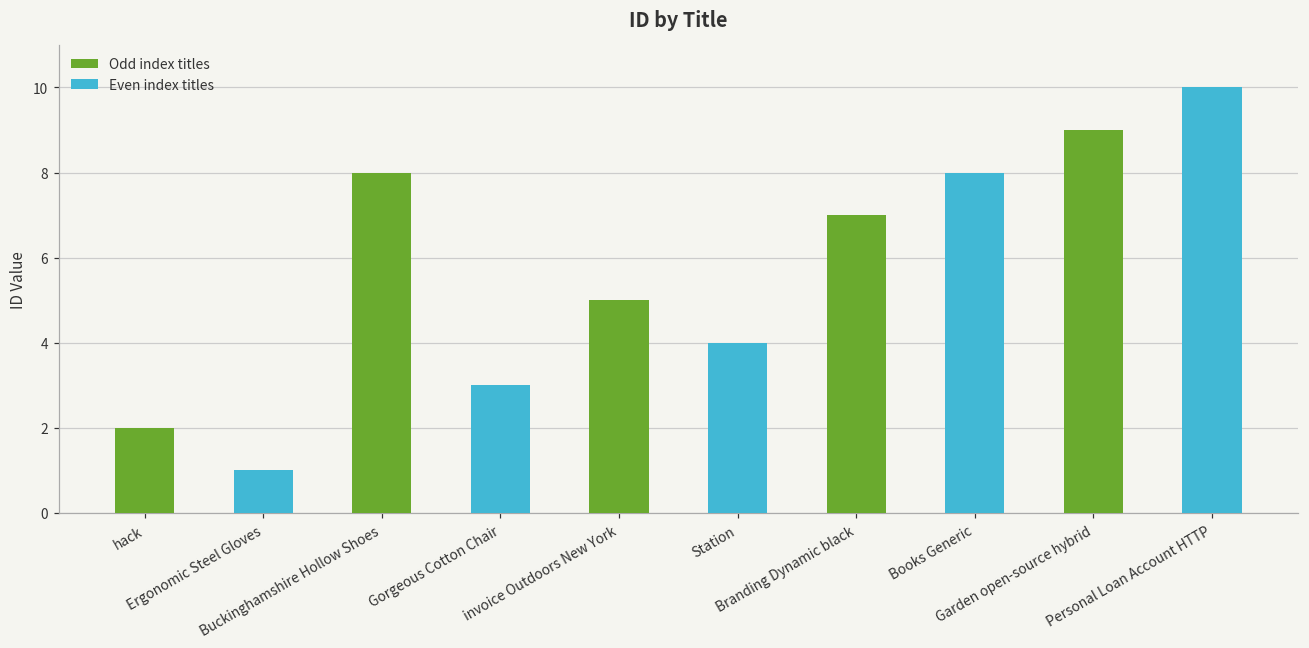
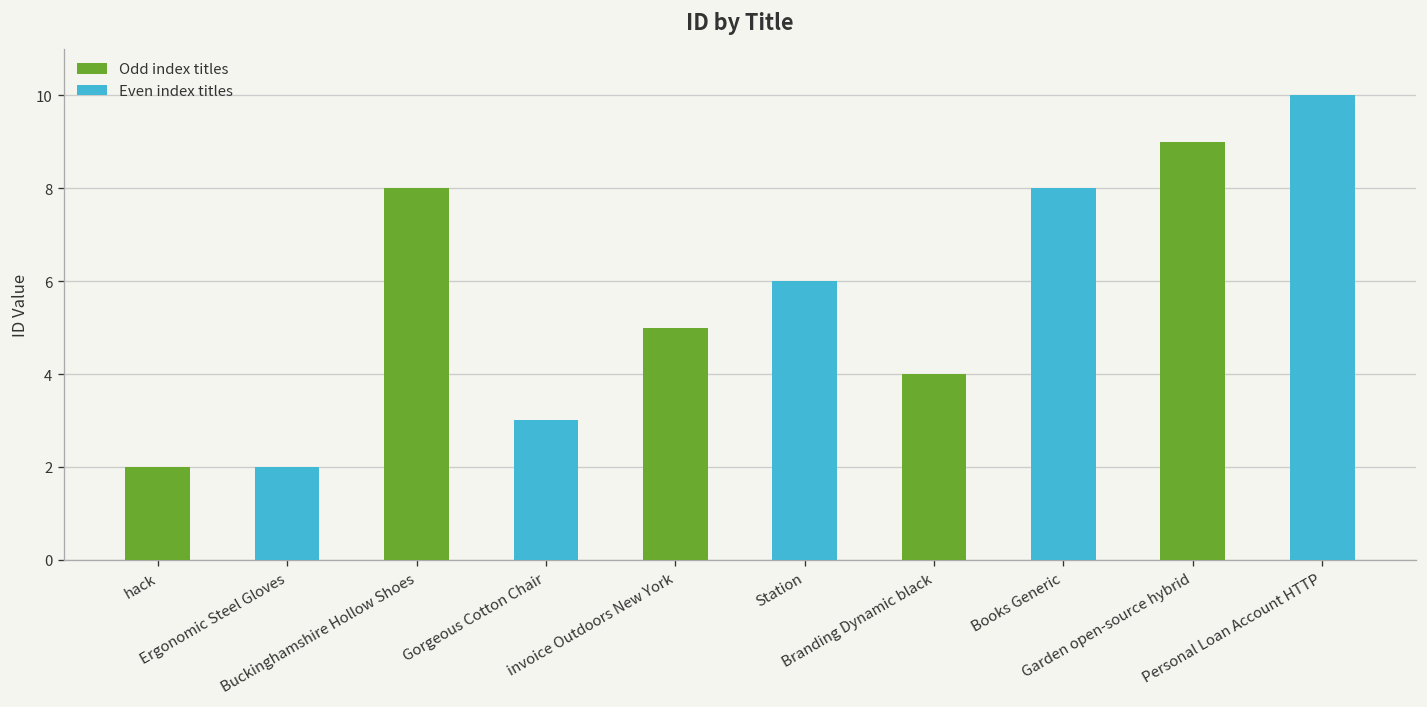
  {
    "hack": 2,
-   "Ergonomic Steel Gloves": 1,
+   "Ergonomic Steel Gloves": 2,
    "Buckinghamshire Hollow Shoes": 8,
    "Gorgeous Cotton Chair": 3,
    "invoice Outdoors New York": 5,
-   "Station": 4,
-   "Branding Dynamic black": 7,
+   "Station": 6,
+   "Branding Dynamic black": 4,
    "Books Generic": 8,
    "Garden open-source hybrid": 9,
    "Personal Loan Account HTTP": 10
  }
